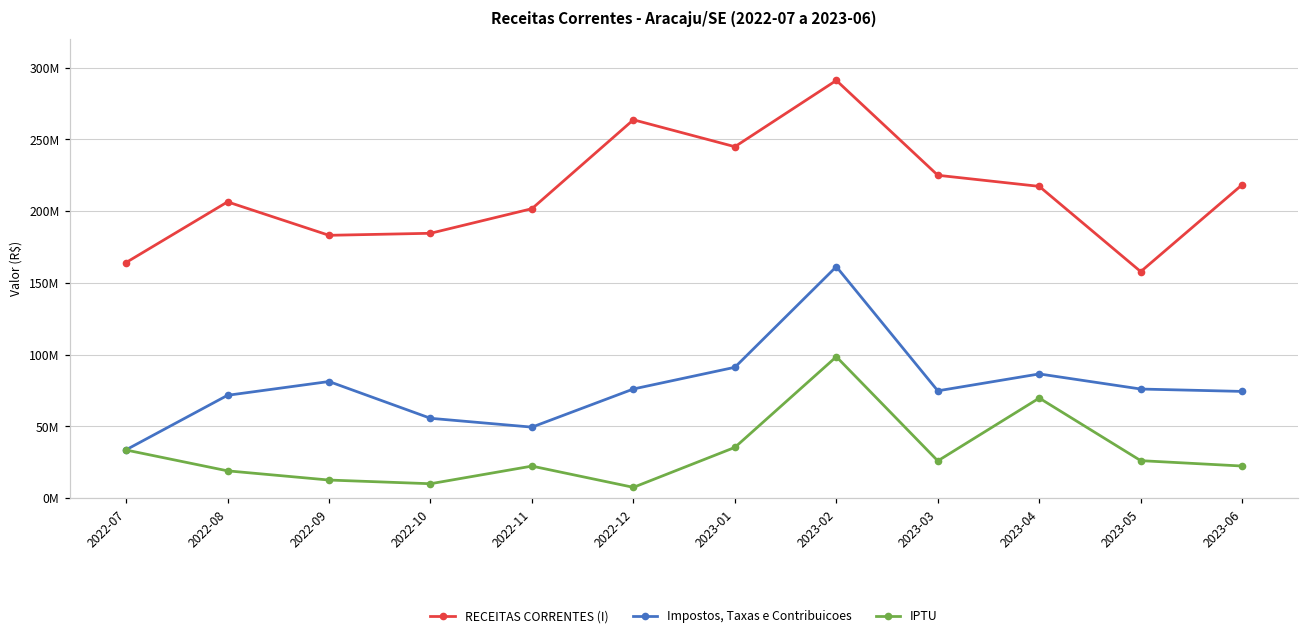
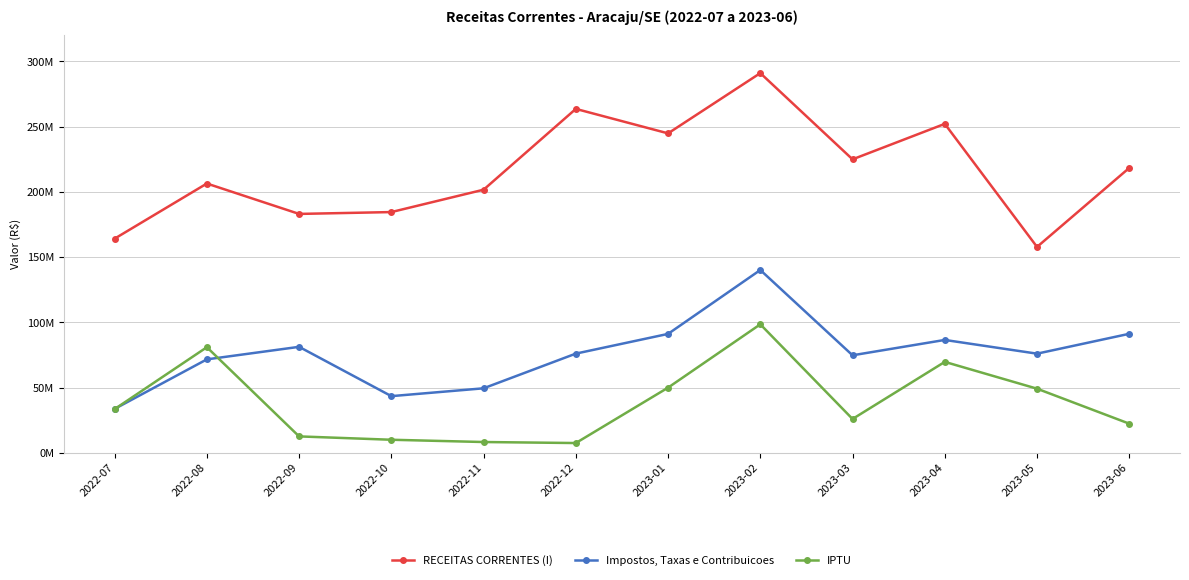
  {
    "RECEITAS CORRENTES (I)": {
      "2022-07": 164000000,
      "2022-08": 206000000,
      "2022-09": 183000000,
      "2022-10": 184000000,
      "2022-11": 202000000,
      "2022-12": 264000000,
      "2023-01": 245000000,
      "2023-02": 291000000,
      "2023-03": 225000000,
-     "2023-04": 217000000,
+     "2023-04": 252000000,
      "2023-05": 158000000,
      "2023-06": 218000000
    },
    "Impostos, Taxas e Contribuicoes": {
      "2022-08": 72000000,
      "2022-09": 81000000,
-     "2022-10": 56000000,
+     "2022-10": 43000000,
      "2022-11": 49000000,
      "2022-12": 76000000,
      "2023-01": 91000000,
-     "2023-02": 161000000,
+     "2023-02": 140000000,
      "2023-03": 75000000,
      "2023-04": 86000000,
      "2023-05": 76000000,
-     "2023-06": 74000000
+     "2023-06": 91000000
    },
    "IPTU": {
-     "2022-08": 19000000,
+     "2022-08": 81000000,
      "2022-09": 13000000,
      "2022-10": 10000000,
-     "2022-11": 22000000,
+     "2022-11": 8000000,
      "2022-12": 7000000,
-     "2023-01": 35000000,
+     "2023-01": 50000000,
      "2023-02": 98000000,
      "2023-03": 26000000,
      "2023-04": 70000000,
-     "2023-05": 26000000,
+     "2023-05": 49000000,
      "2023-06": 22000000
    }
  }
